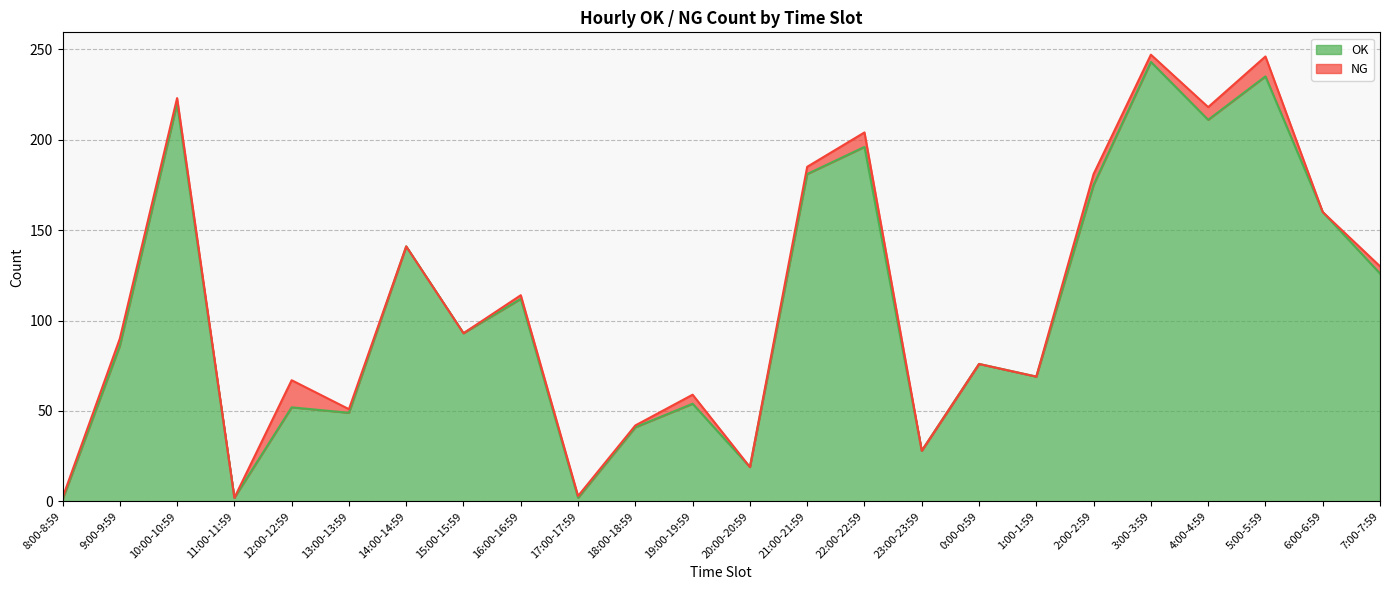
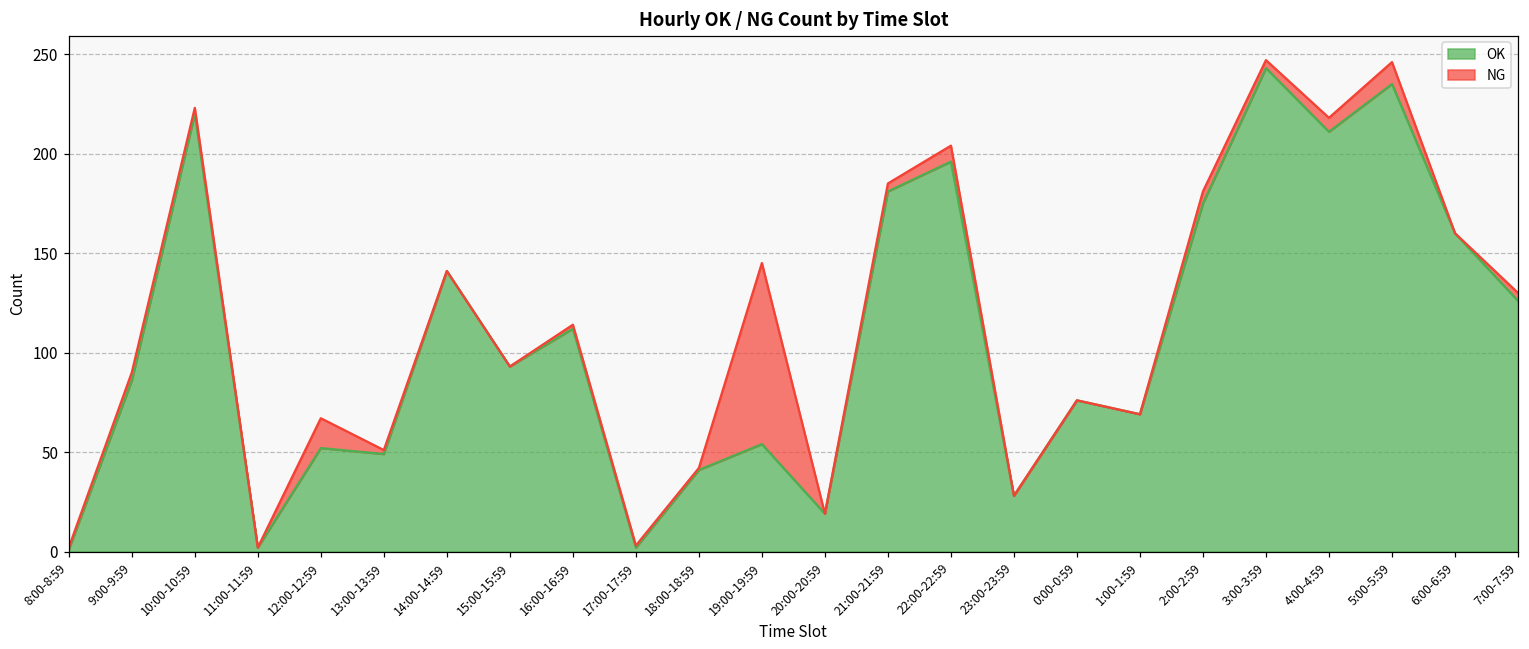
  {
    "OK": {
      "9:00-9:59": 86,
      "10:00-10:59": 220,
      "12:00-12:59": 52,
      "13:00-13:59": 49,
      "16:00-16:59": 112,
      "19:00-19:59": 54,
      "21:00-21:59": 181,
      "22:00-22:59": 196,
      "2:00-2:59": 175,
      "3:00-3:59": 243,
      "4:00-4:59": 211,
      "5:00-5:59": 235,
      "7:00-7:59": 126
    },
    "NG": {
      "9:00-9:59": 4,
      "10:00-10:59": 3,
      "12:00-12:59": 15,
      "13:00-13:59": 2,
      "16:00-16:59": 2,
-     "19:00-19:59": 5,
+     "19:00-19:59": 91,
      "21:00-21:59": 4,
      "22:00-22:59": 8,
      "2:00-2:59": 6,
      "3:00-3:59": 4,
      "4:00-4:59": 7,
      "5:00-5:59": 11,
      "7:00-7:59": 4
    }
  }
